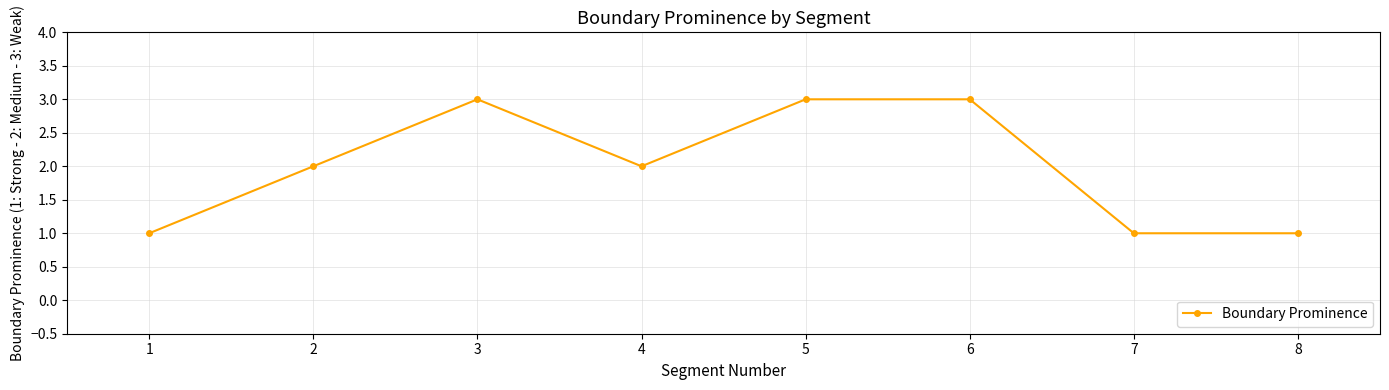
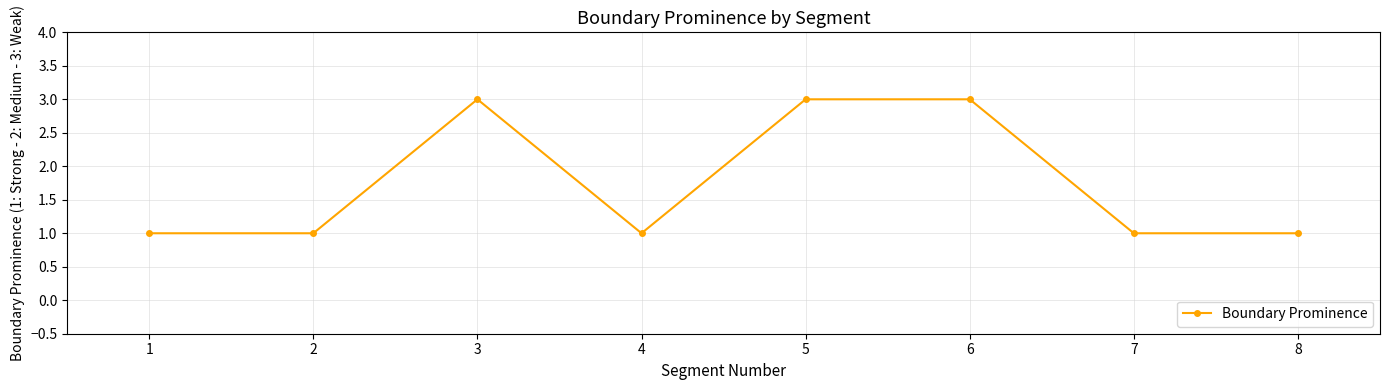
  {
    "1": 1,
-   "2": 2,
+   "2": 1,
    "3": 3,
-   "4": 2,
+   "4": 1,
    "5": 3,
    "6": 3,
    "7": 1,
    "8": 1
  }
